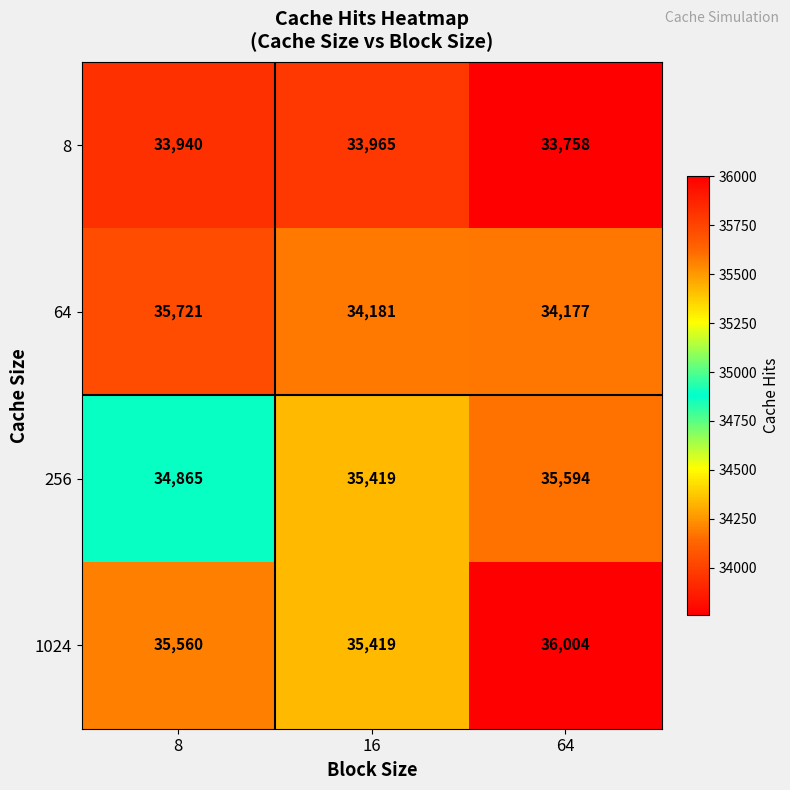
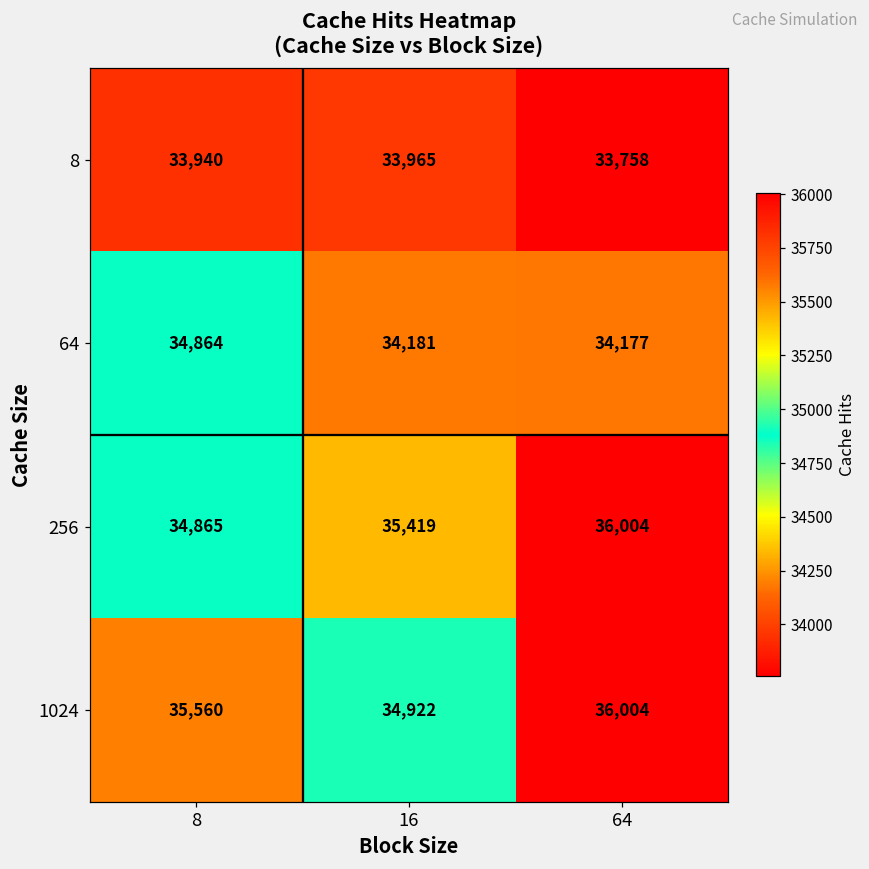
  {
    "8": {
      "8": "33,940",
      "16": "33,965",
      "64": "33,758"
    },
    "64": {
-     "8": "35,721",
+     "8": "34,864",
      "16": "34,181",
      "64": "34,177"
    },
    "256": {
      "8": "34,865",
      "16": "35,419",
-     "64": "35,594"
+     "64": "36,004"
    },
    "1024": {
      "8": "35,560",
-     "16": "35,419",
+     "16": "34,922",
      "64": "36,004"
    }
  }
